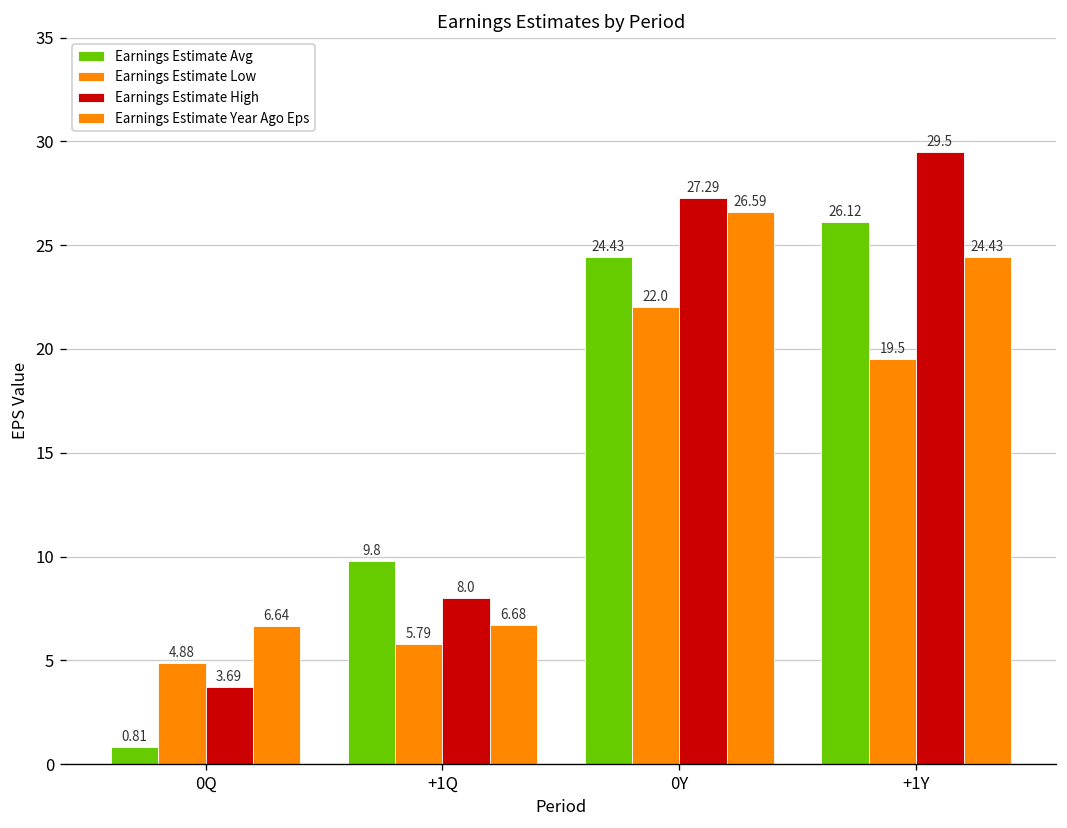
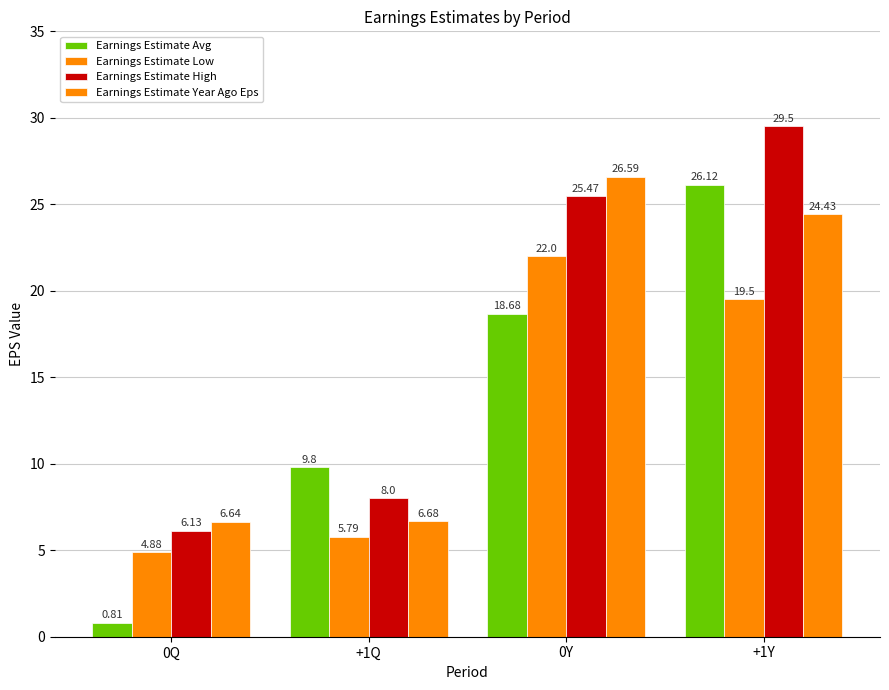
  {
    "Earnings Estimate Avg": {
      "0Q": 0.81,
      "+1Q": 9.8,
-     "0Y": 24.43,
+     "0Y": 18.68,
      "+1Y": 26.12
    },
    "Earnings Estimate High": {
-     "0Q": 3.69,
+     "0Q": 6.13,
      "+1Q": 8.0,
-     "0Y": 27.29,
+     "0Y": 25.47,
      "+1Y": 29.5
    }
  }
